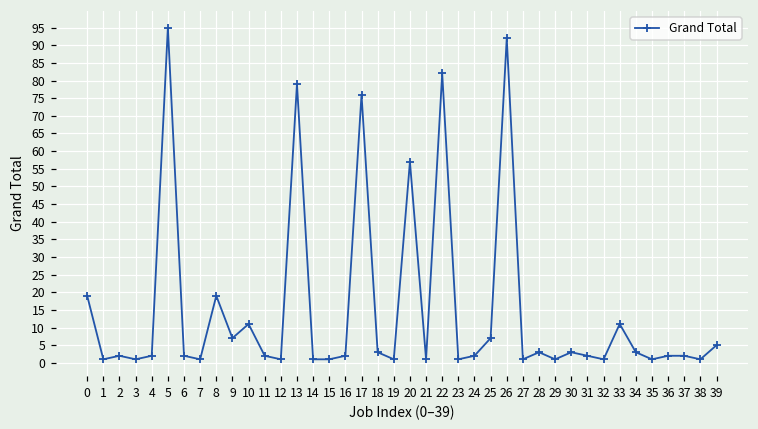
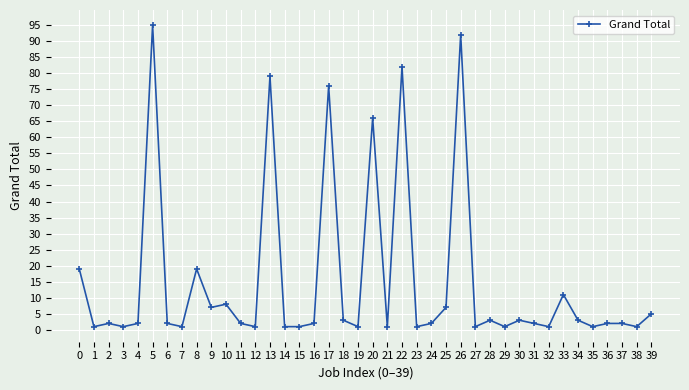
  {
    "0": 19,
    "1": 1,
    "2": 2,
    "3": 1,
    "4": 2,
    "5": 95,
    "6": 2,
    "7": 1,
    "8": 19,
    "9": 7,
-   "10": 11,
+   "10": 8,
    "11": 2,
    "12": 1,
    "13": 79,
    "14": 1,
    "15": 1,
    "16": 2,
    "17": 76,
    "18": 3,
    "19": 1,
-   "20": 57,
+   "20": 66,
    "21": 1,
    "22": 82,
    "23": 1,
    "24": 2,
    "25": 7,
    "26": 92,
    "27": 1,
    "28": 3,
    "29": 1,
    "30": 3,
    "31": 2,
    "32": 1,
    "33": 11,
    "34": 3,
    "35": 1,
    "36": 2,
    "37": 2,
    "38": 1,
    "39": 5
  }
